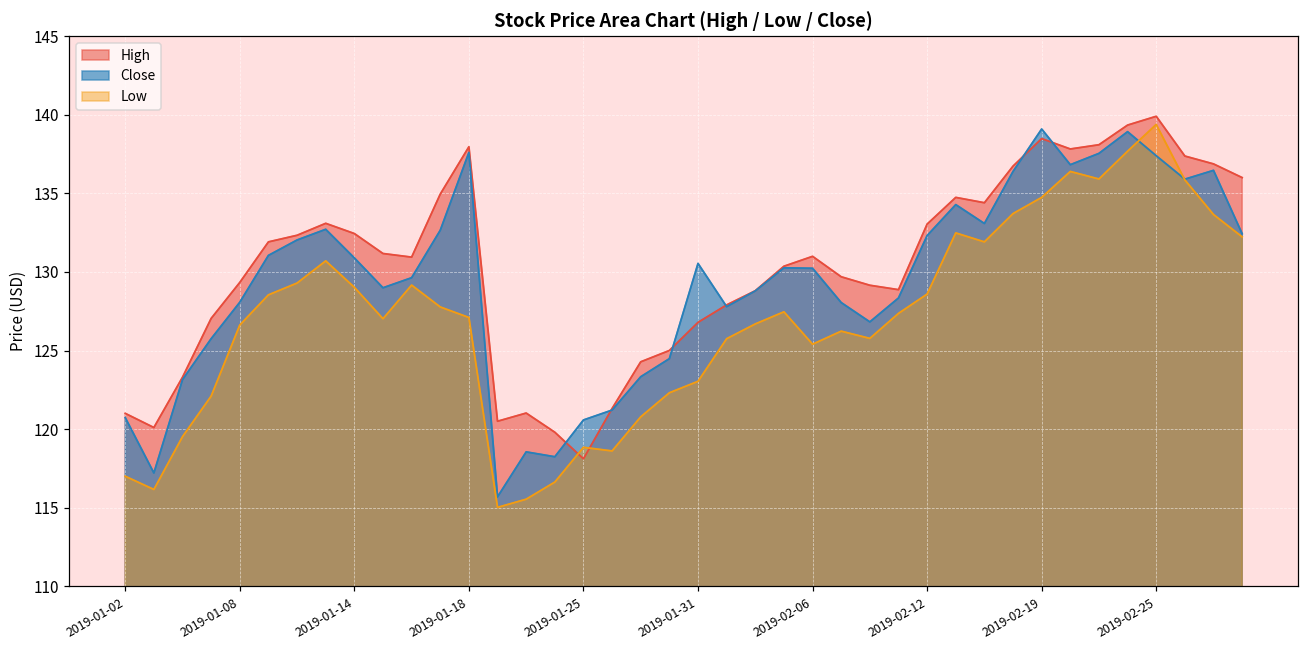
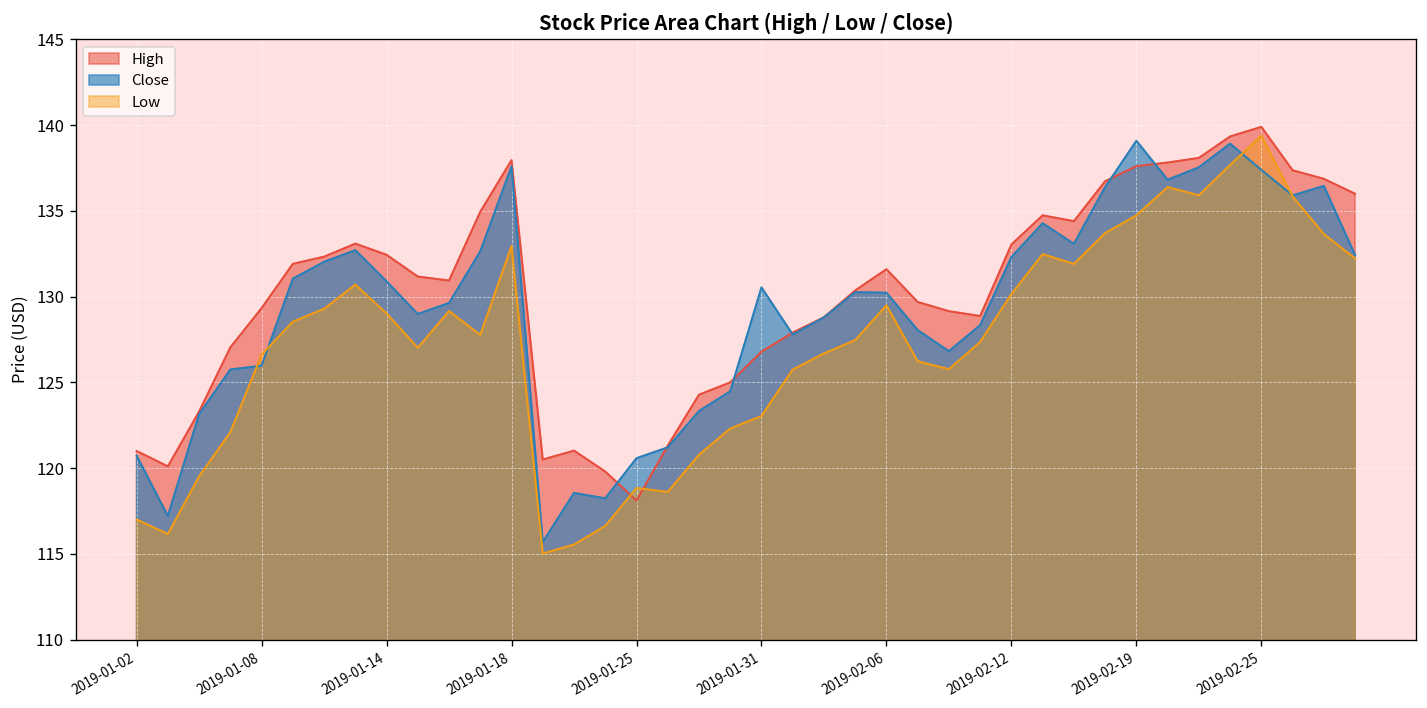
  {
    "High": {
      "2019-01-02": 121.0,
      "2019-01-08": 129.3,
      "2019-01-14": 132.4,
      "2019-01-18": 138.0,
      "2019-01-25": 118.1,
      "2019-01-31": 126.8,
-     "2019-02-06": 131.0,
+     "2019-02-06": 131.6,
      "2019-02-12": 133.0,
-     "2019-02-19": 138.5,
+     "2019-02-19": 137.6,
      "2019-02-25": 139.9
    },
    "Close": {
      "2019-01-02": 120.7,
-     "2019-01-08": 128.1,
+     "2019-01-08": 126.0,
      "2019-01-14": 130.9,
      "2019-01-18": 137.6,
      "2019-01-25": 120.6,
      "2019-01-31": 130.5,
      "2019-02-06": 130.2,
      "2019-02-12": 132.3,
      "2019-02-19": 139.1,
      "2019-02-25": 137.4
    },
    "Low": {
      "2019-01-02": 117.0,
      "2019-01-08": 126.6,
      "2019-01-14": 129.0,
-     "2019-01-18": 127.1,
+     "2019-01-18": 133.0,
      "2019-01-25": 118.8,
      "2019-01-31": 123.0,
-     "2019-02-06": 125.4,
-     "2019-02-12": 128.6,
+     "2019-02-06": 129.5,
+     "2019-02-12": 130.2,
      "2019-02-19": 134.7,
      "2019-02-25": 139.4
    }
  }
